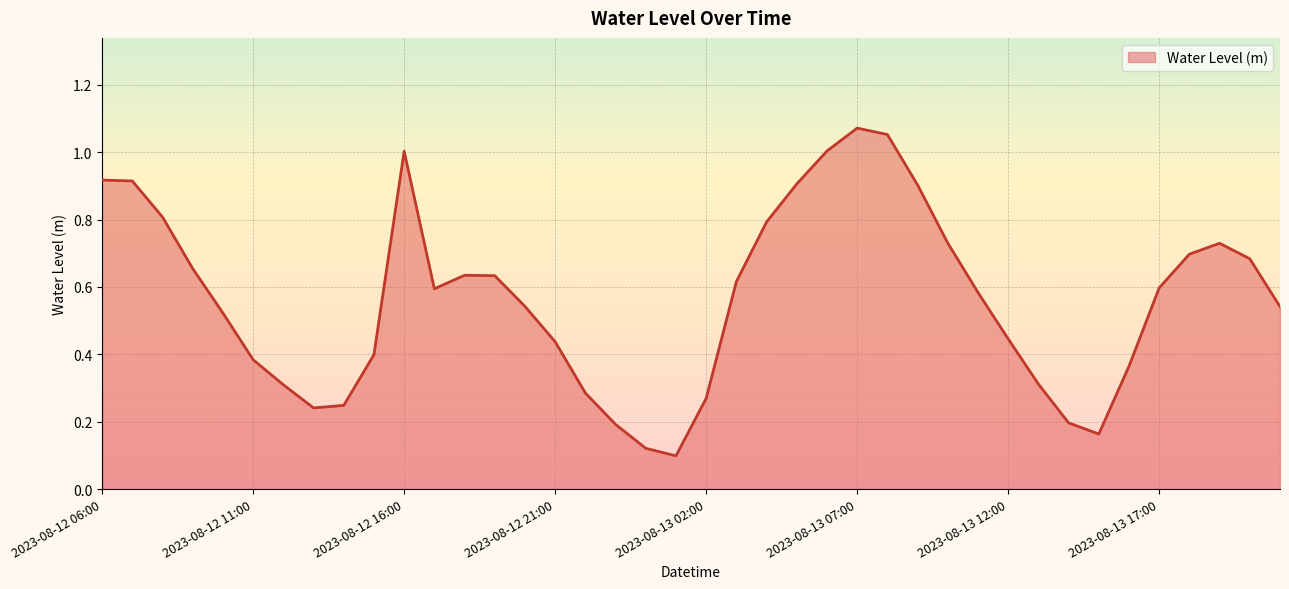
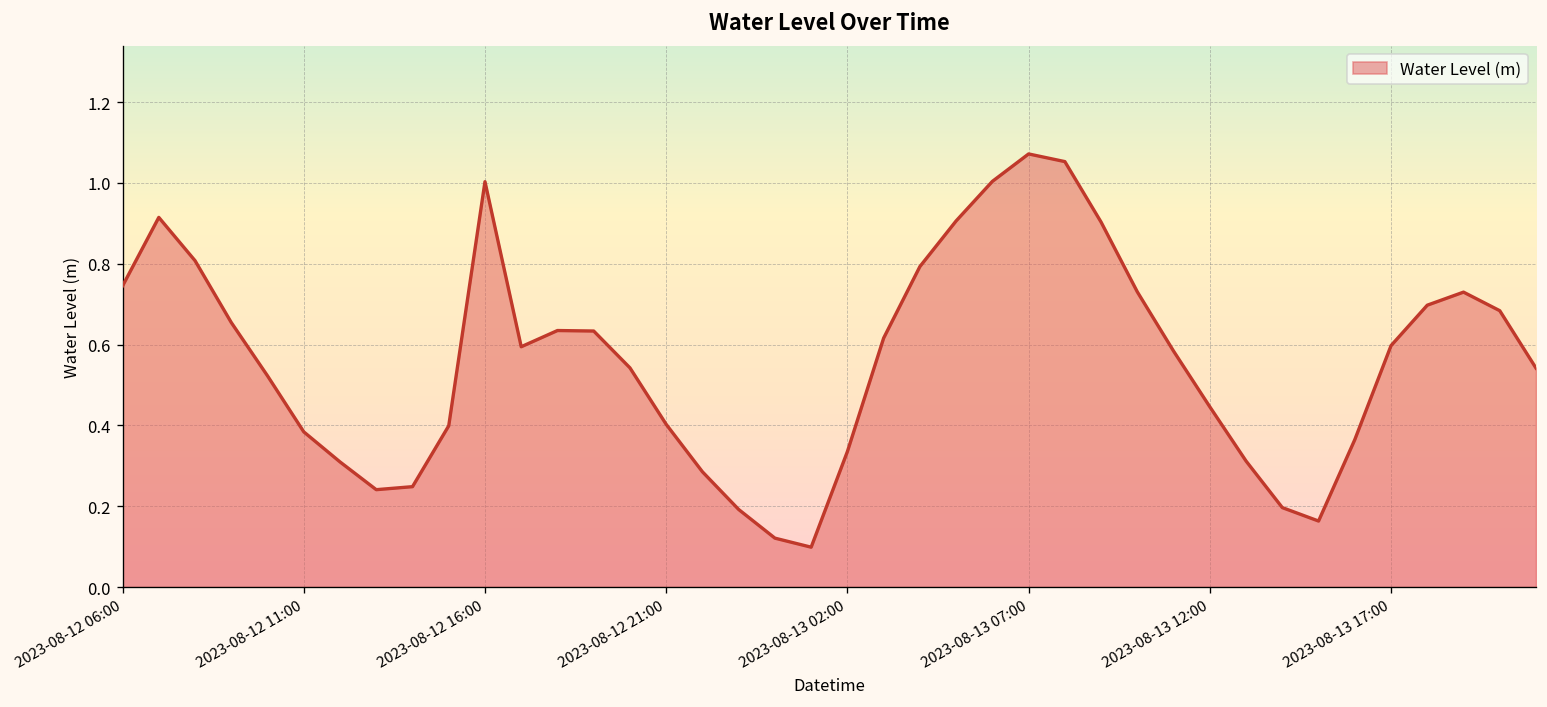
  {
-   "2023-08-12 06:00": 0.92,
+   "2023-08-12 06:00": 0.74,
    "2023-08-12 11:00": 0.38,
    "2023-08-12 16:00": 1.00,
-   "2023-08-12 21:00": 0.44,
-   "2023-08-13 02:00": 0.27,
+   "2023-08-12 21:00": 0.40,
+   "2023-08-13 02:00": 0.34,
    "2023-08-13 07:00": 1.07,
    "2023-08-13 12:00": 0.45,
    "2023-08-13 17:00": 0.60
  }
